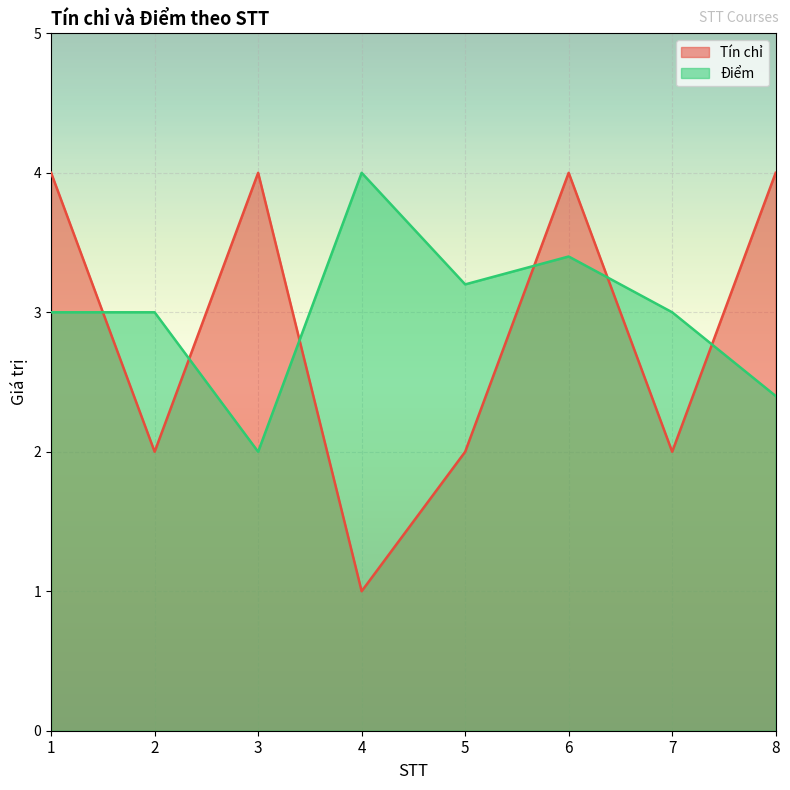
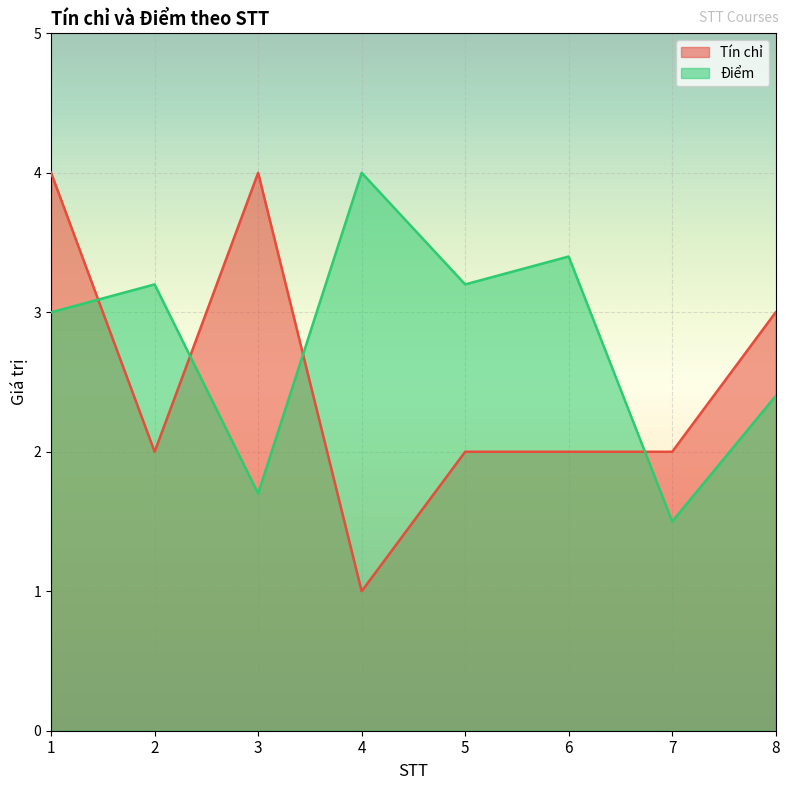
  {
    "Tín chỉ": {
      "1": 4,
      "2": 2,
      "3": 4,
      "4": 1,
      "5": 2,
-     "6": 4,
+     "6": 2,
      "7": 2,
-     "8": 4
+     "8": 3
    },
    "Điểm": {
      "1": 3.0,
-     "2": 3.0,
-     "3": 2.0,
+     "2": 3.2,
+     "3": 1.7,
      "4": 4.0,
      "5": 3.2,
      "6": 3.4,
-     "7": 3.0,
+     "7": 1.5,
      "8": 2.4
    }
  }
